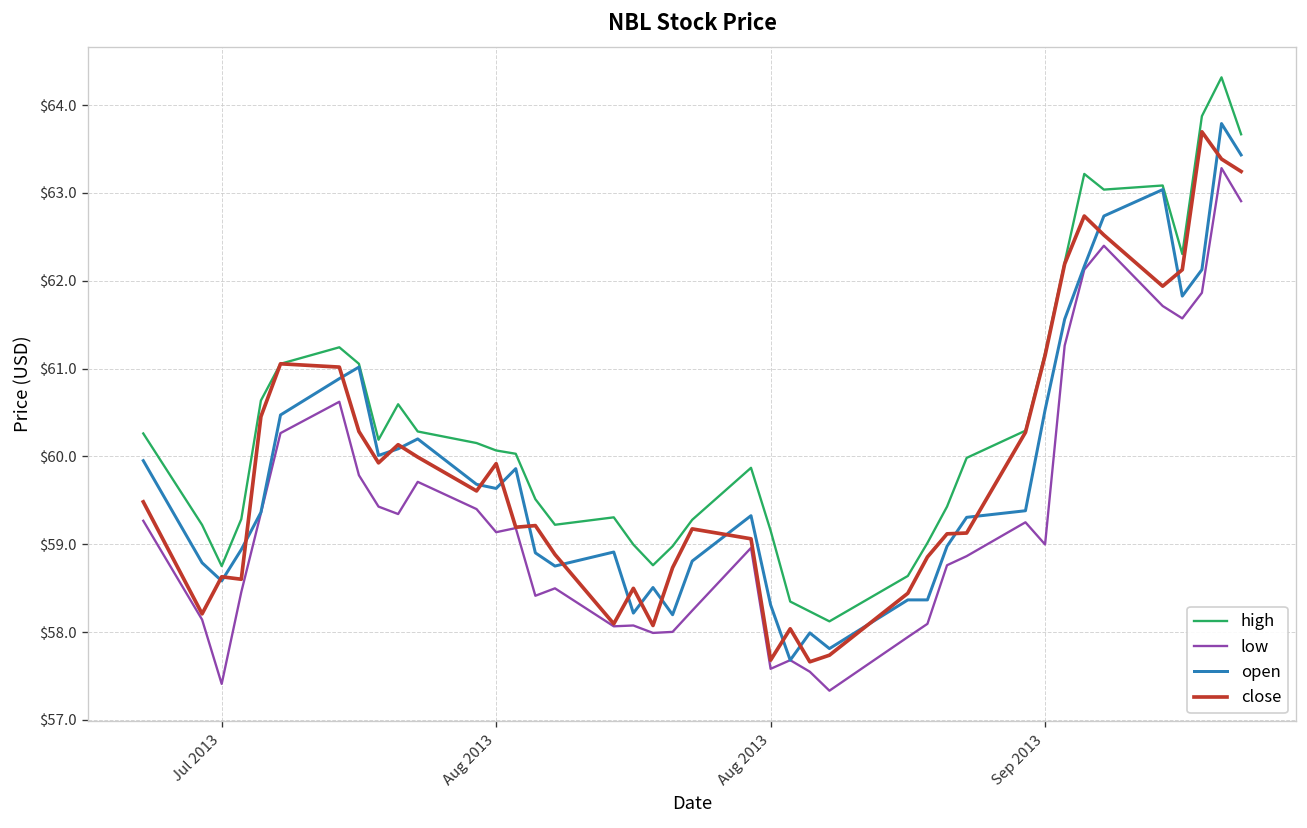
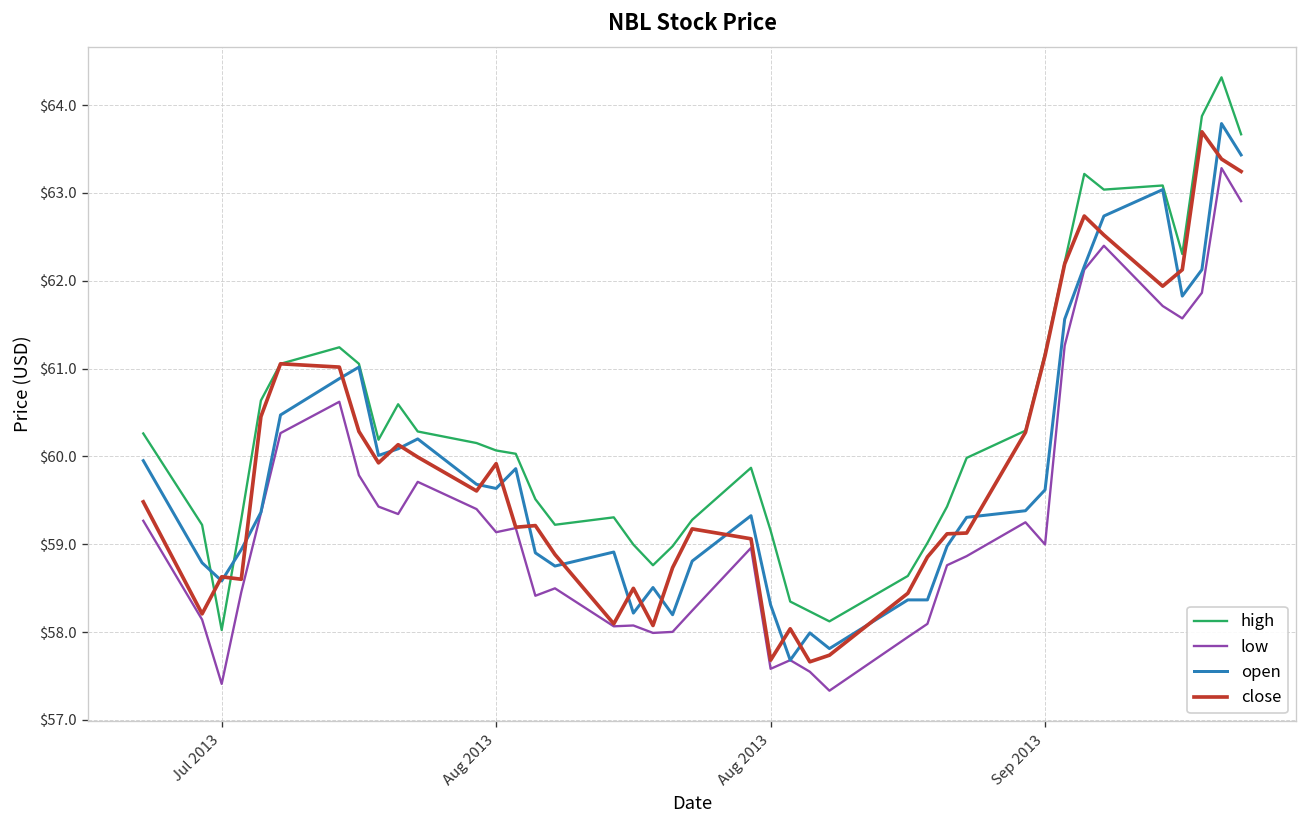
  {
    "high": {
-     "Jul 2013": "$58.8"
+     "Jul 2013": "$58.0"
    },
    "low": {
      "Jul 2013": "$57.4",
      "Sep 2013": "$59.0"
    },
    "open": {
      "Jul 2013": "$58.6",
-     "Sep 2013": "$60.5"
+     "Sep 2013": "$59.6"
    },
    "close": {
      "Jul 2013": "$58.6"
    }
  }
